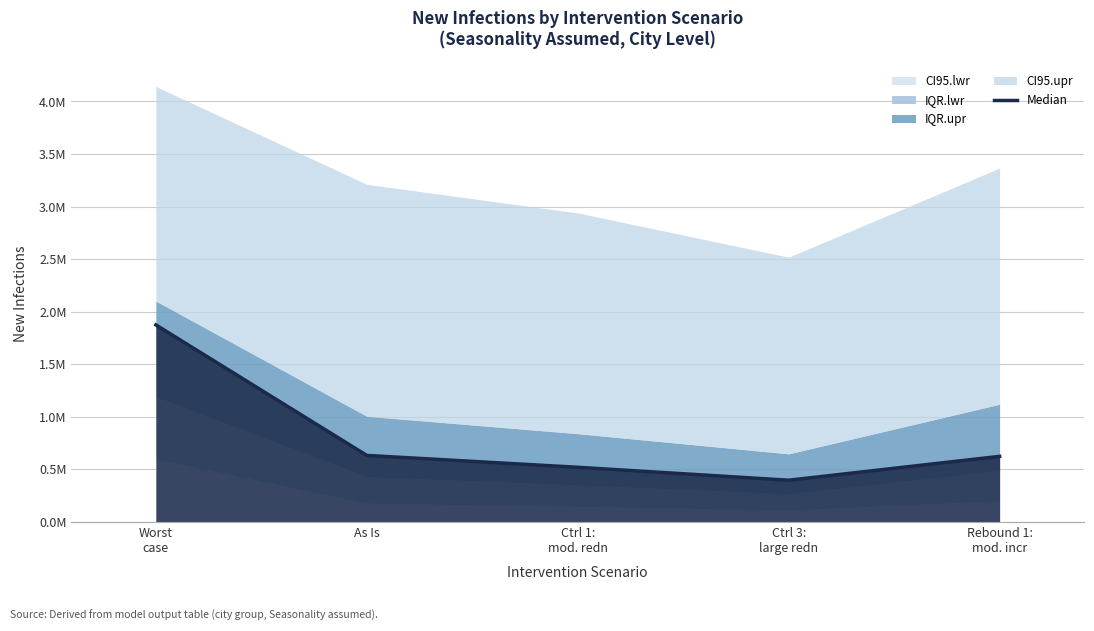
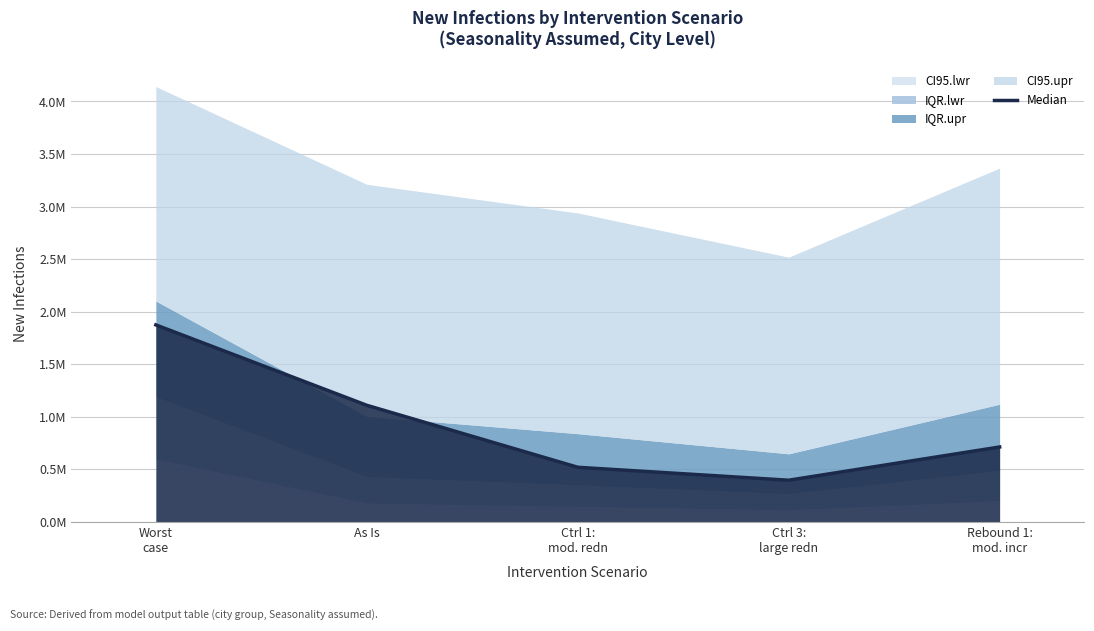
  {
    "Median": {
      "Worst case": 1870000,
-     "As Is": 630000,
+     "As Is": 1110000,
      "Ctrl 1: mod. redn": 520000,
      "Ctrl 3: large redn": 400000,
-     "Rebound 1: mod. incr": 620000
+     "Rebound 1: mod. incr": 710000
    }
  }
